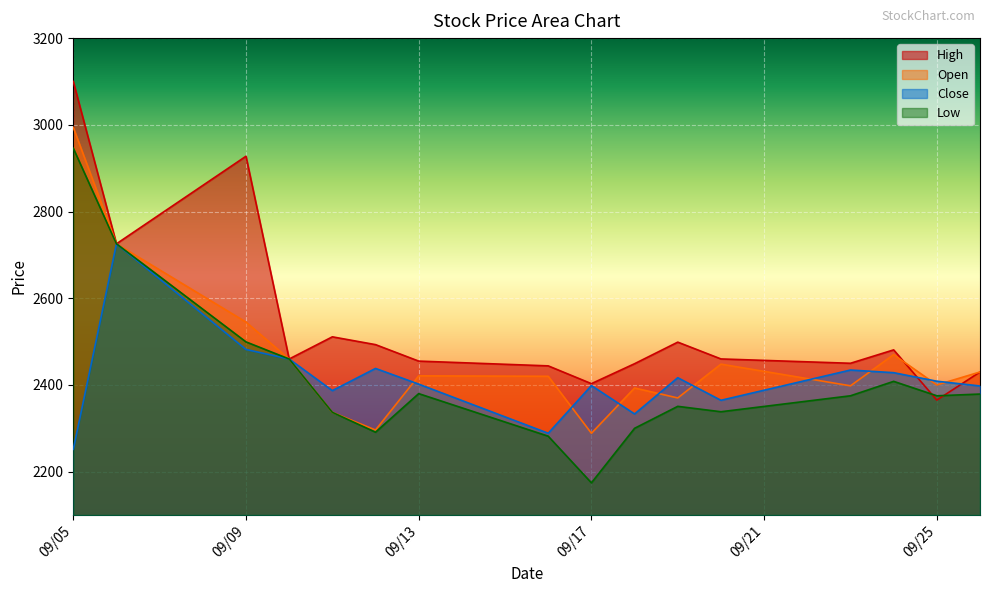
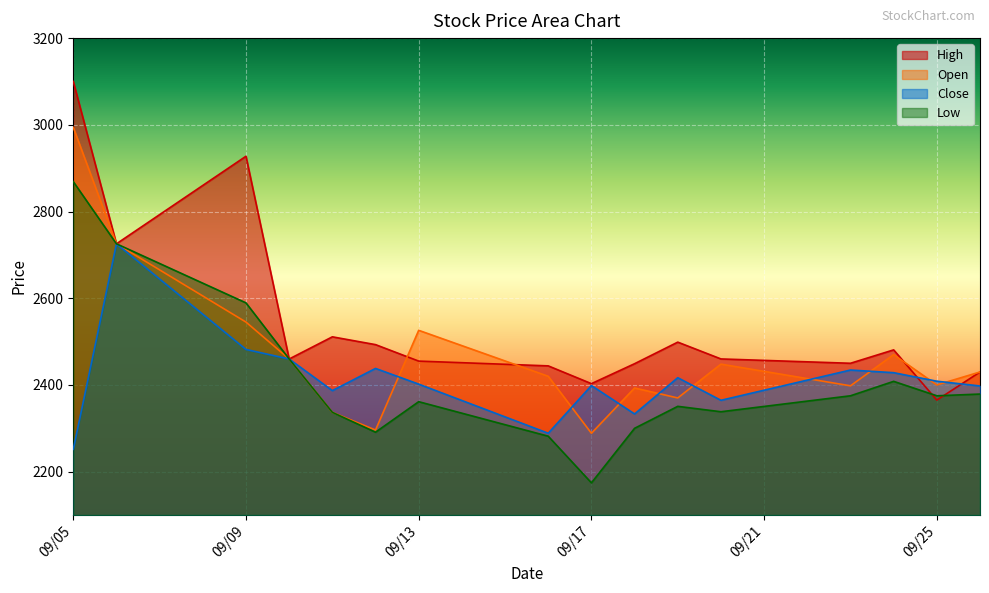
  {
    "High": {
      "09/05": 3100,
      "09/09": 2930,
      "09/13": 2460,
      "09/25": 2370
    },
    "Open": {
      "09/05": 2990,
      "09/09": 2550,
-     "09/13": 2420,
+     "09/13": 2530,
      "09/17": 2290,
      "09/25": 2400
    },
    "Close": {
      "09/05": 2250,
      "09/09": 2480,
      "09/13": 2400,
      "09/25": 2410
    },
    "Low": {
-     "09/05": 2950,
-     "09/09": 2500,
-     "09/13": 2380,
+     "09/05": 2870,
+     "09/09": 2590,
+     "09/13": 2360,
      "09/17": 2170,
      "09/25": 2380
    }
  }
